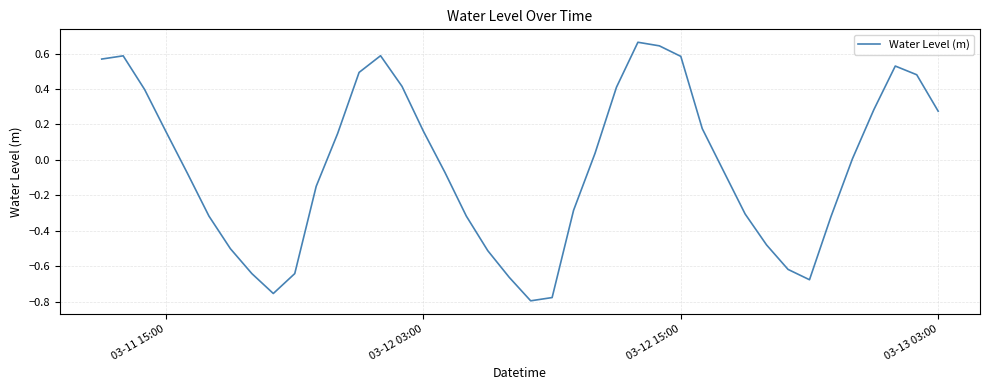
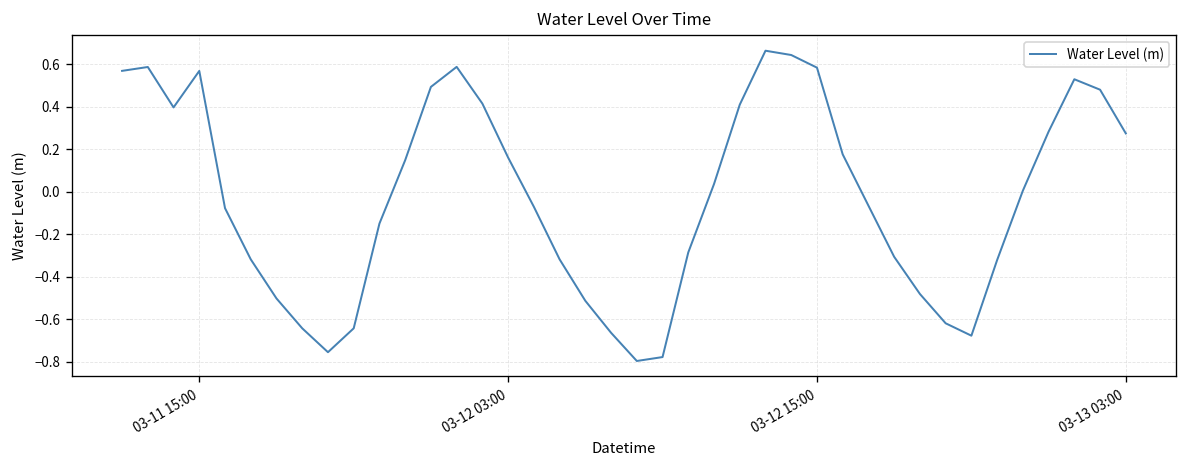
  {
-   "03-11 15:00": 0.16,
+   "03-11 15:00": 0.57,
    "03-12 03:00": 0.16,
    "03-12 15:00": 0.58,
    "03-13 03:00": 0.28
  }
